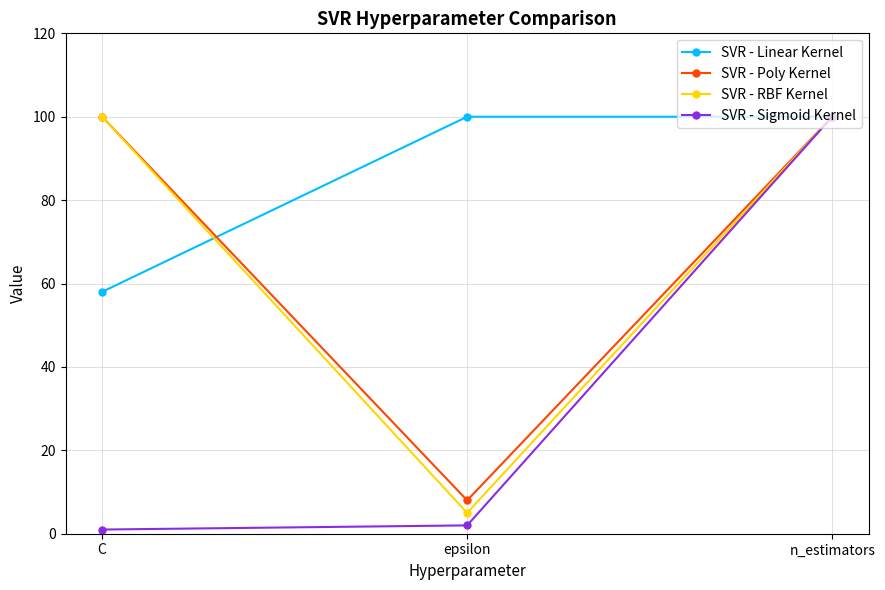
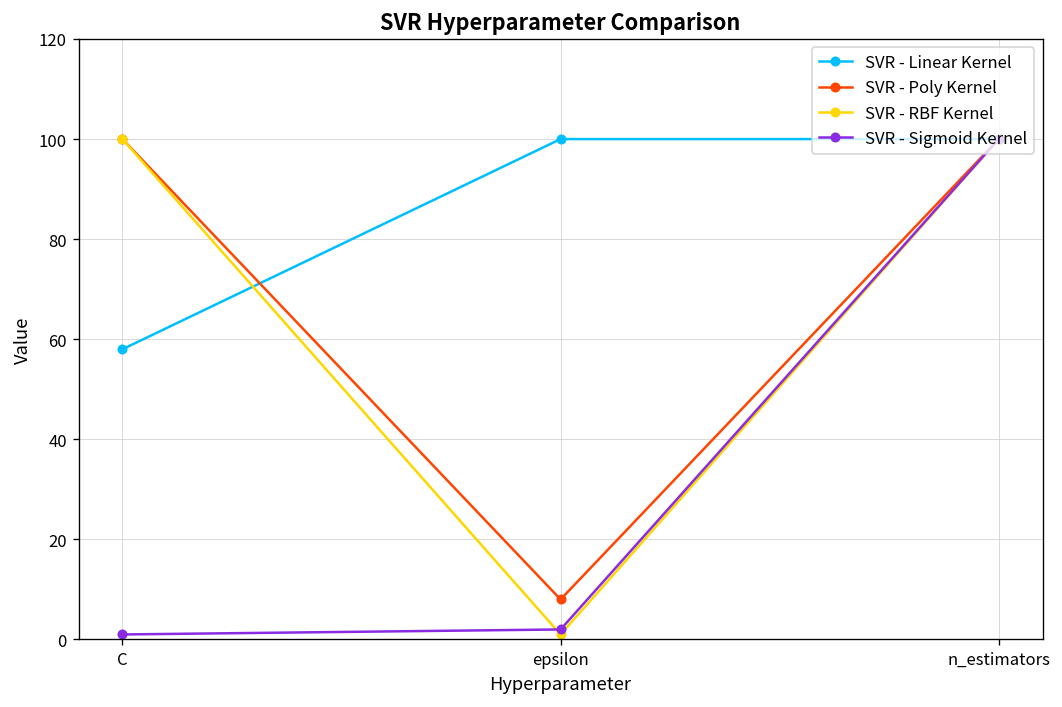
  {
    "SVR - Linear Kernel": {
      "C": 58,
      "epsilon": 100
    },
    "SVR - Poly Kernel": {
      "epsilon": 8
    },
    "SVR - RBF Kernel": {
-     "epsilon": 5
+     "epsilon": 1
    },
    "SVR - Sigmoid Kernel": {
      "C": 1,
      "epsilon": 2
    }
  }
